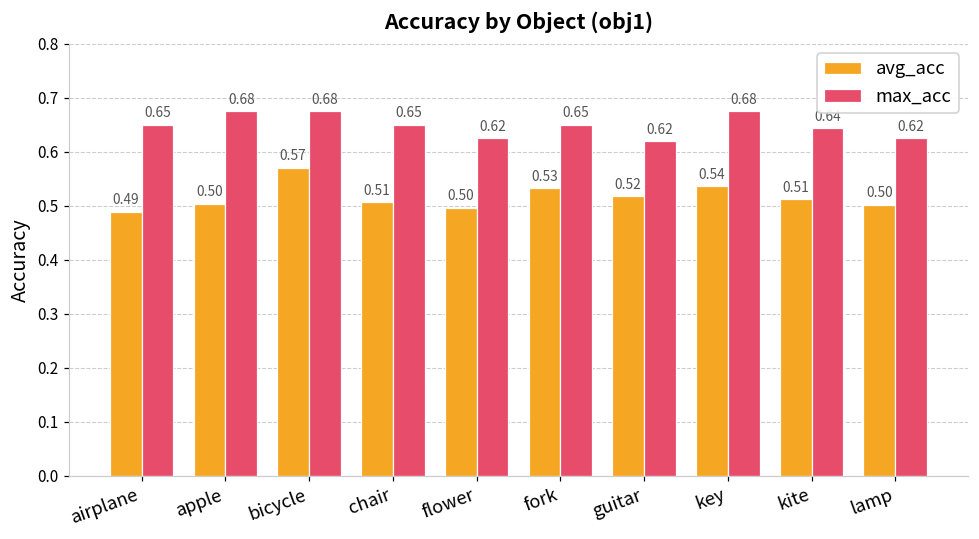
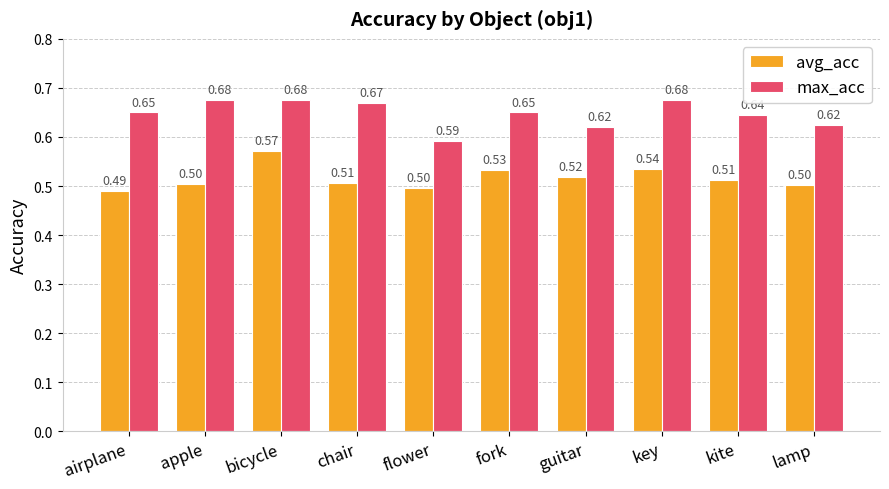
  {
    "avg_acc": {
      "airplane": 0.49,
      "apple": 0.50,
      "bicycle": 0.57,
      "chair": 0.51,
      "flower": 0.50,
      "fork": 0.53,
      "guitar": 0.52,
      "key": 0.54,
      "kite": 0.51,
      "lamp": 0.50
    },
    "max_acc": {
      "airplane": 0.65,
      "apple": 0.68,
      "bicycle": 0.68,
-     "chair": 0.65,
-     "flower": 0.62,
+     "chair": 0.67,
+     "flower": 0.59,
      "fork": 0.65,
      "guitar": 0.62,
      "key": 0.68,
      "lamp": 0.62
    }
  }
